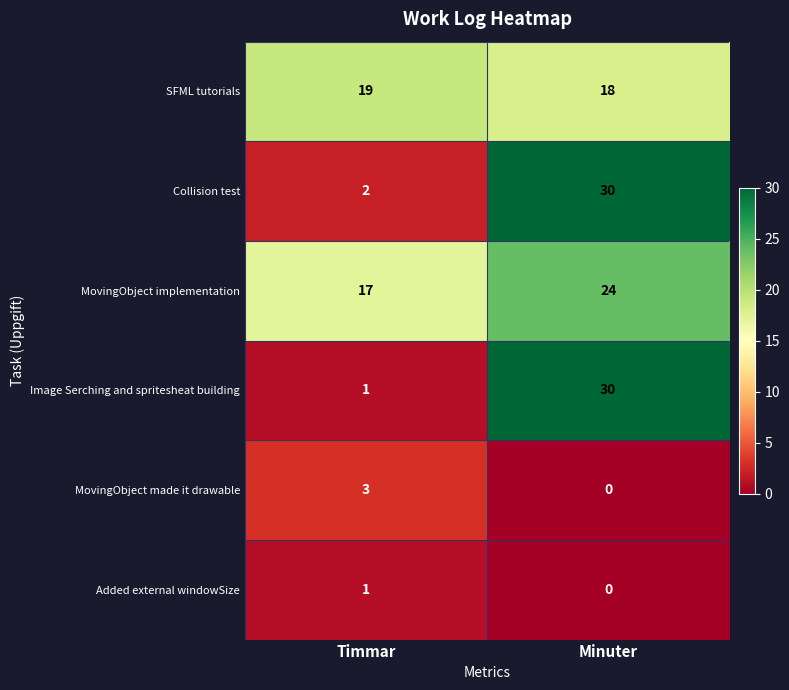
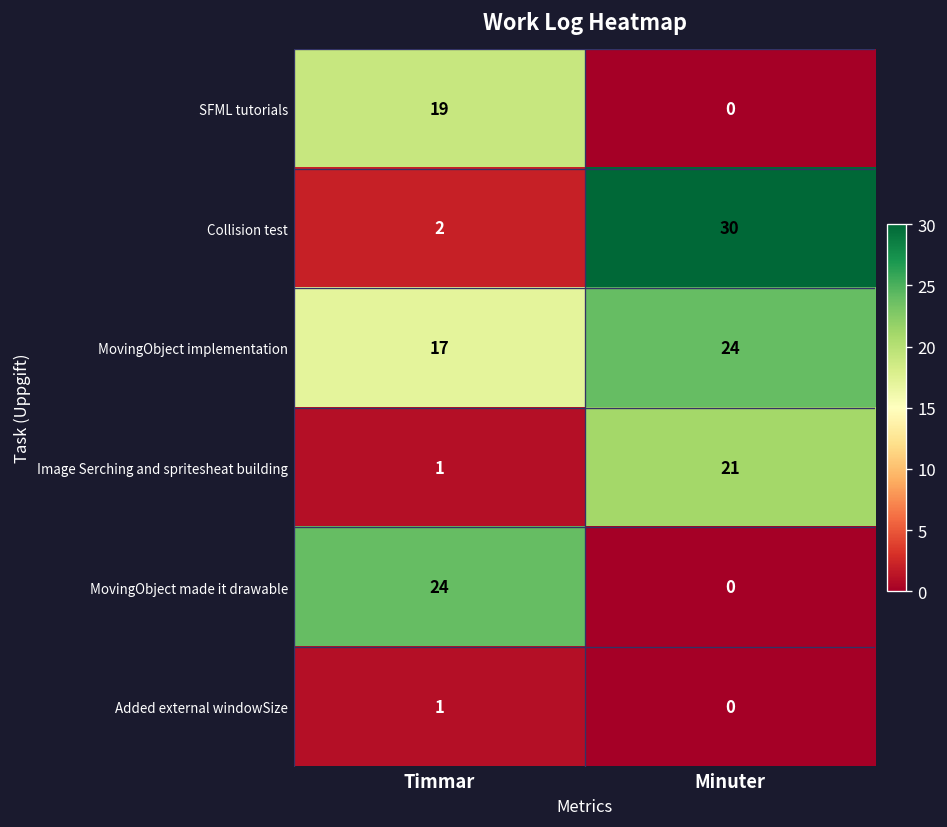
  {
    "SFML tutorials": {
      "Timmar": 19,
-     "Minuter": 18
+     "Minuter": 0
    },
    "Collision test": {
      "Timmar": 2,
      "Minuter": 30
    },
    "MovingObject implementation": {
      "Timmar": 17,
      "Minuter": 24
    },
    "Image Serching and spritesheat building": {
      "Timmar": 1,
-     "Minuter": 30
+     "Minuter": 21
    },
    "MovingObject made it drawable": {
-     "Timmar": 3,
+     "Timmar": 24,
      "Minuter": 0
    },
    "Added external windowSize": {
      "Timmar": 1,
      "Minuter": 0
    }
  }
